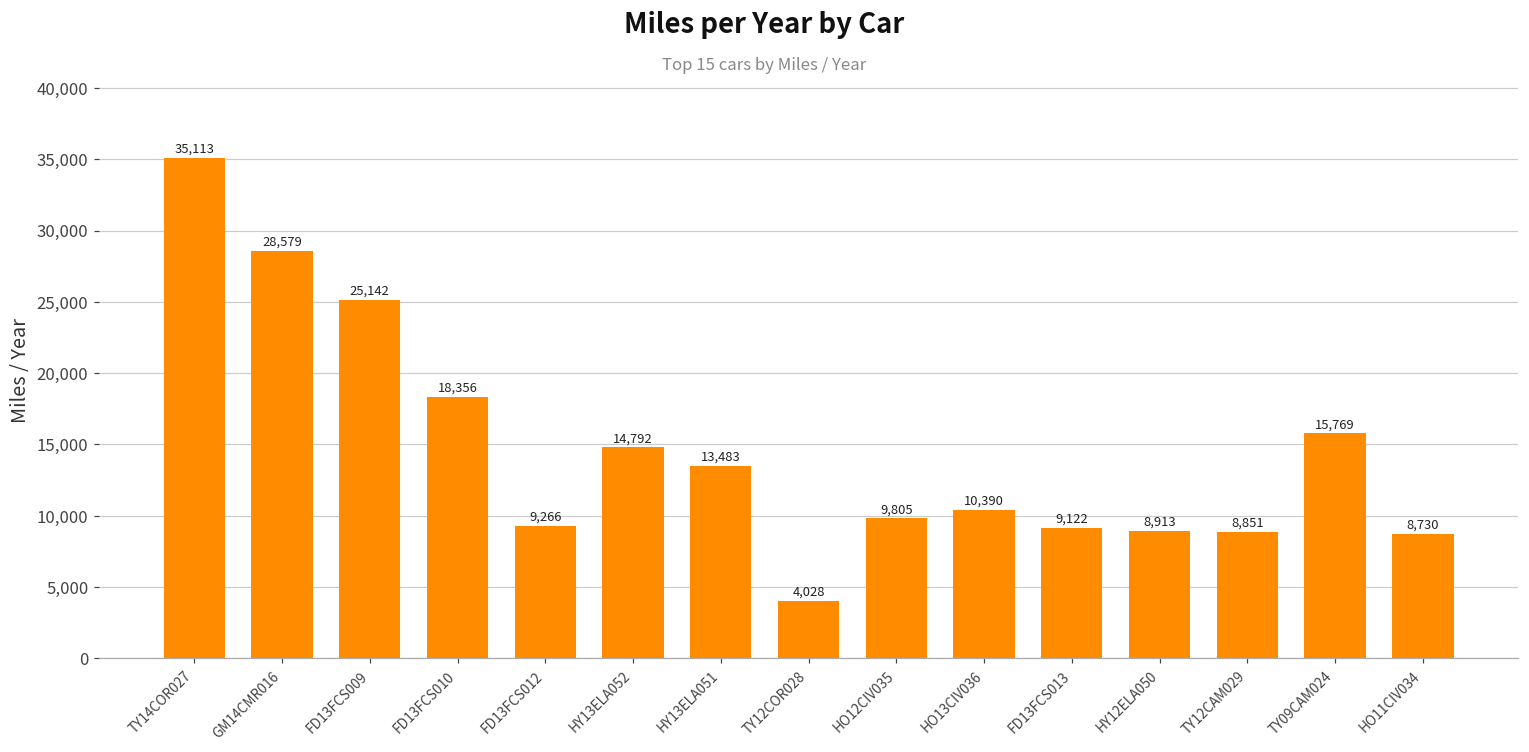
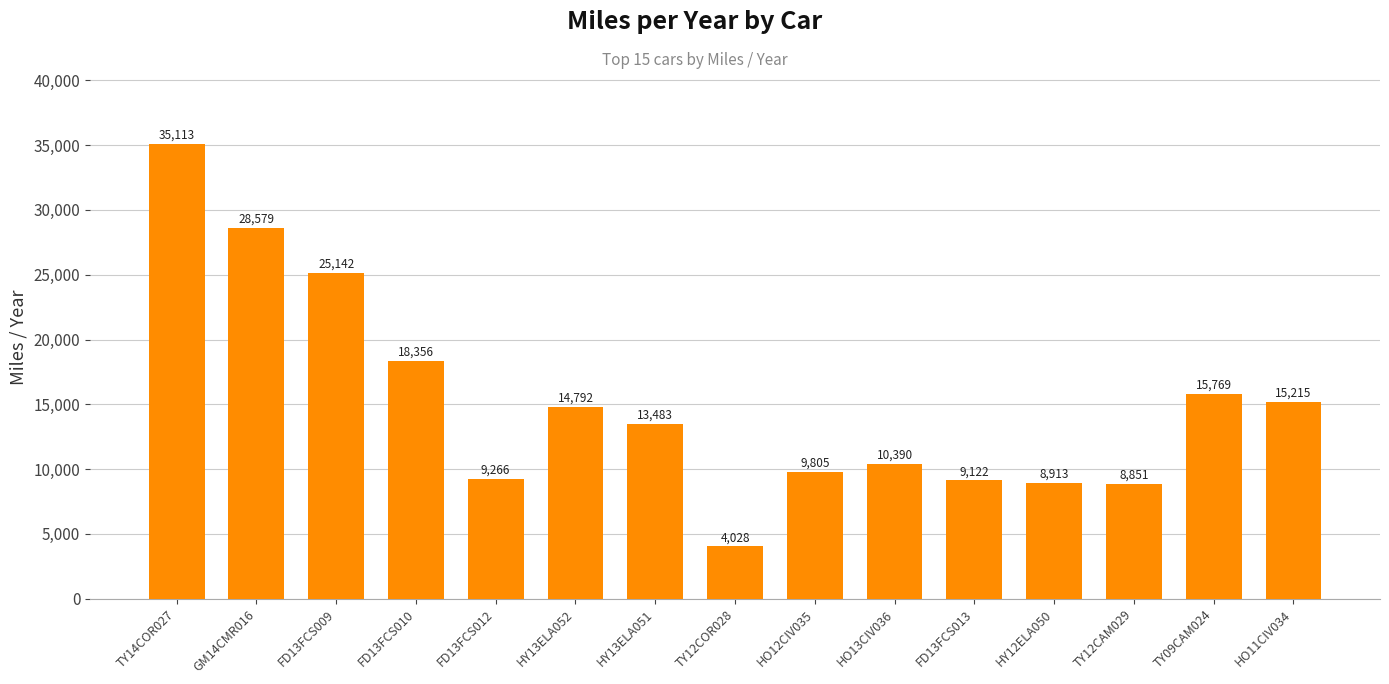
  {
    "TY14COR027": "35,113",
    "GM14CMR016": "28,579",
    "FD13FCS009": "25,142",
    "FD13FCS010": "18,356",
    "FD13FCS012": "9,266",
    "HY13ELA052": "14,792",
    "HY13ELA051": "13,483",
    "TY12COR028": "4,028",
    "HO12CIV035": "9,805",
    "HO13CIV036": "10,390",
    "FD13FCS013": "9,122",
    "HY12ELA050": "8,913",
    "TY12CAM029": "8,851",
    "TY09CAM024": "15,769",
-   "HO11CIV034": "8,730"
+   "HO11CIV034": "15,215"
  }
